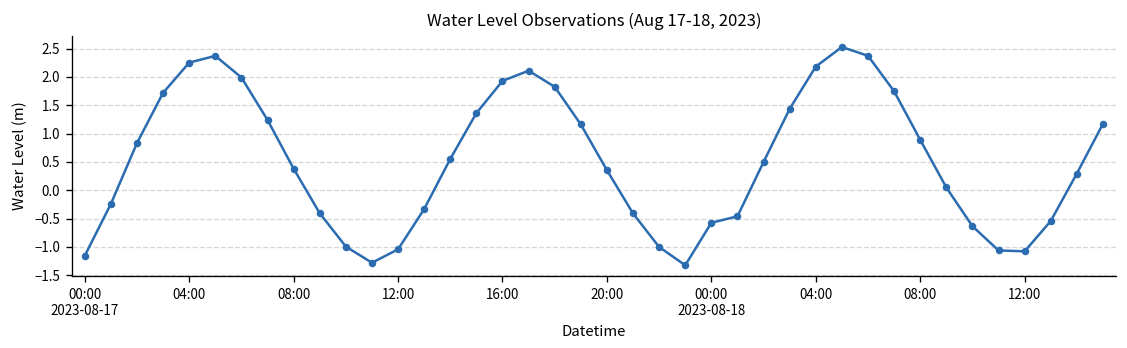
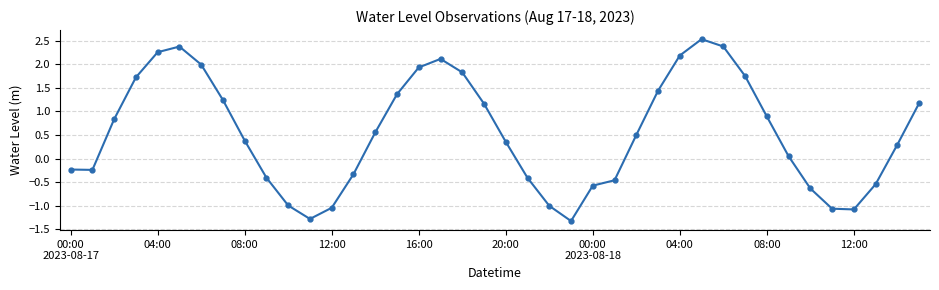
  {
-   "00:00 2023-08-17": -1.2,
+   "00:00 2023-08-17": -0.2,
    "16:00": 1.9,
    "20:00": 0.4,
    "00:00 2023-08-18": -0.6
  }
